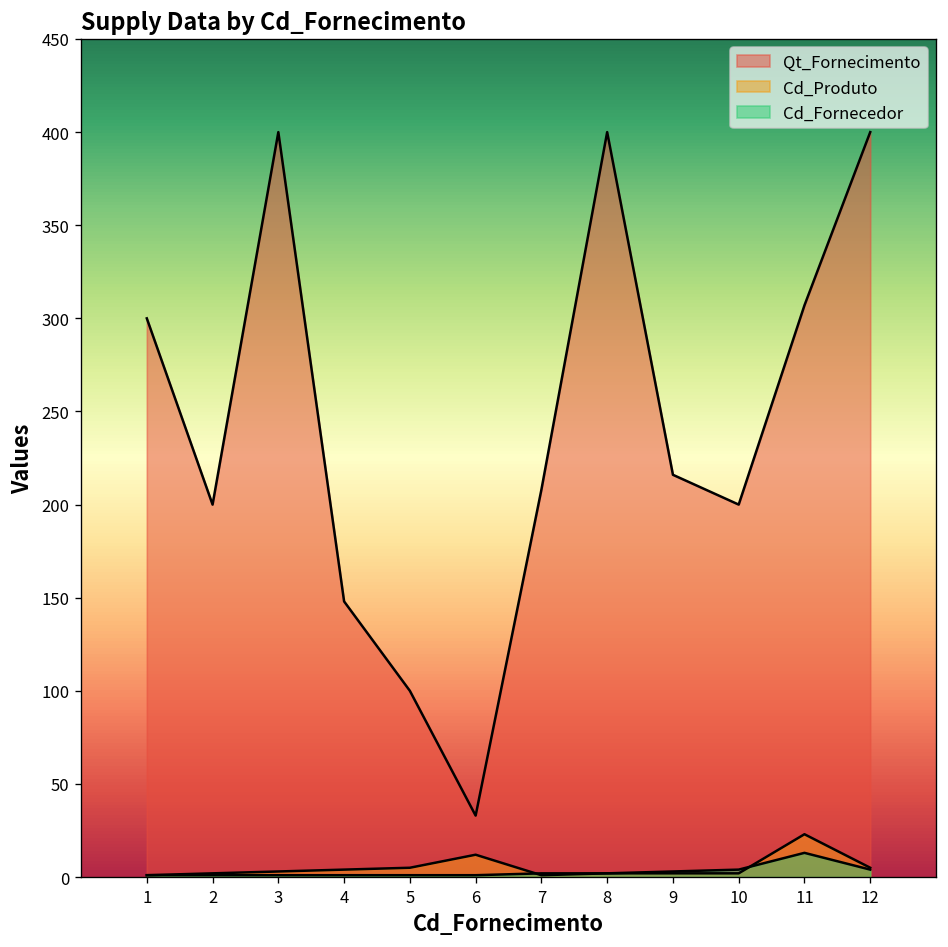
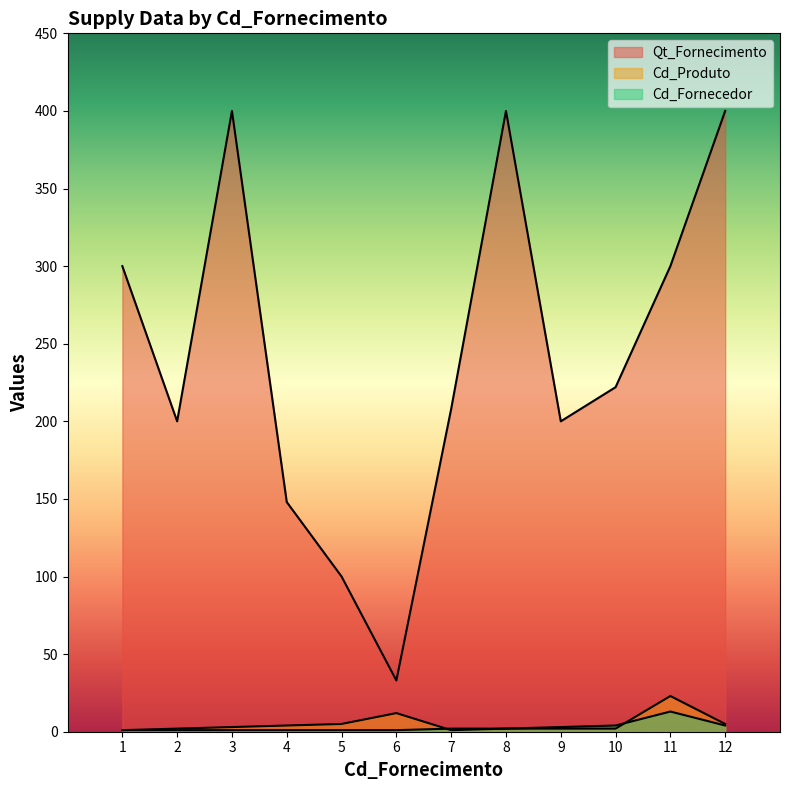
  {
    "Qt_Fornecimento": {
      "1": 300,
      "2": 200,
      "3": 400,
      "4": 148,
      "5": 100,
      "6": 33,
      "7": 208,
      "8": 400,
-     "9": 216,
-     "10": 200,
-     "11": 307,
+     "9": 200,
+     "10": 222,
+     "11": 300,
      "12": 400
    },
    "Cd_Produto": {
      "3": 3,
      "4": 4,
      "5": 5,
      "6": 12,
      "10": 2,
      "11": 23
    },
    "Cd_Fornecedor": {
      "3": 1,
      "4": 1,
      "5": 1,
      "6": 1,
      "10": 4,
      "11": 13
    }
  }
